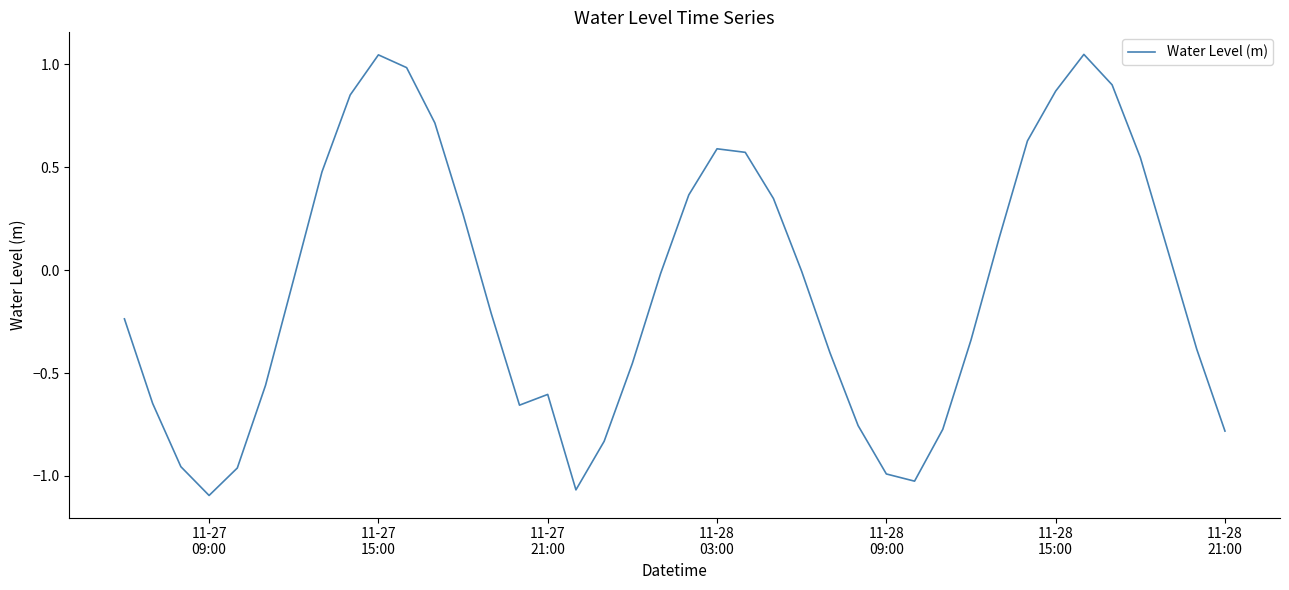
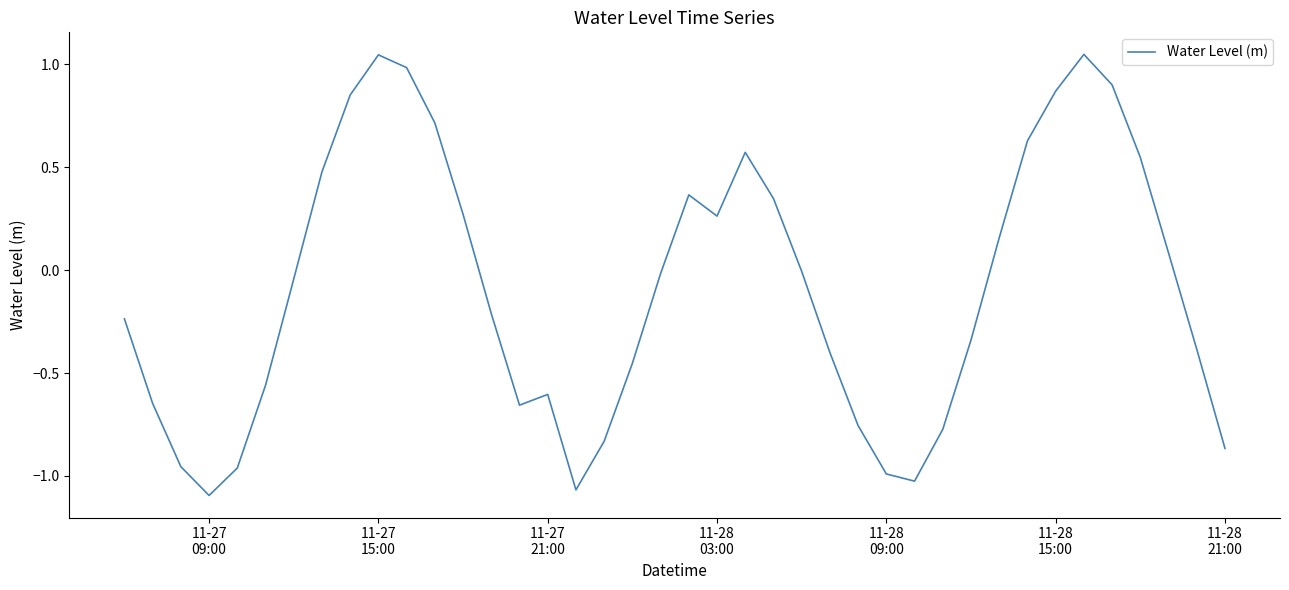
  {
    "11-27 09:00": -1.10,
    "11-27 15:00": 1.05,
    "11-27 21:00": -0.60,
-   "11-28 03:00": 0.59,
+   "11-28 03:00": 0.26,
    "11-28 09:00": -0.99,
    "11-28 15:00": 0.87,
-   "11-28 21:00": -0.78
+   "11-28 21:00": -0.87
  }
